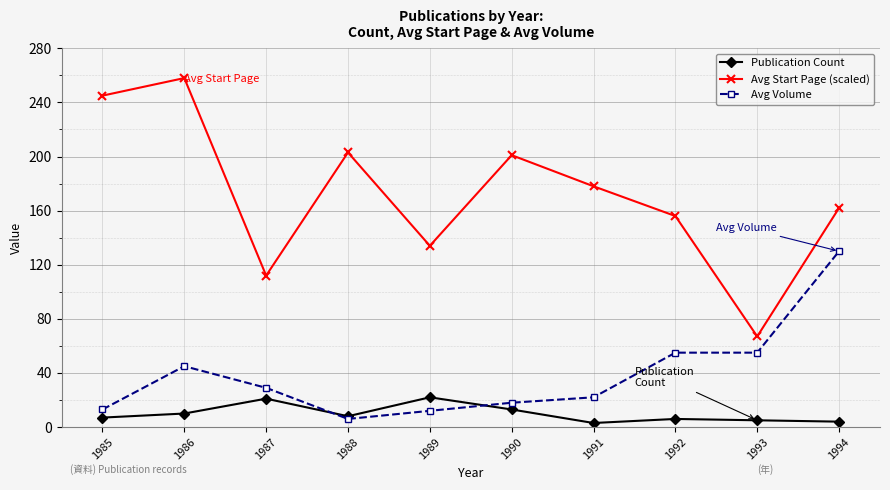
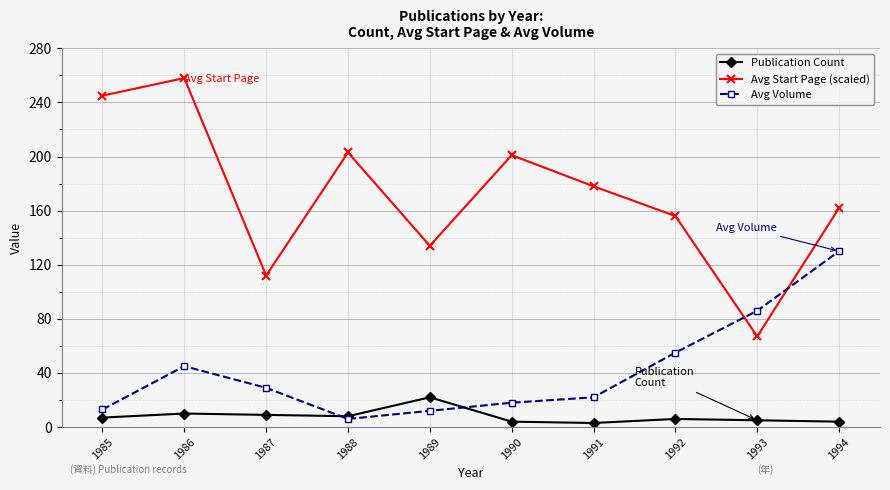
  {
    "Publication Count": {
      "1985": 7,
      "1986": 10,
-     "1987": 21,
+     "1987": 9,
      "1988": 8,
      "1989": 22,
-     "1990": 13,
+     "1990": 4,
      "1991": 3,
      "1992": 6,
      "1993": 5,
      "1994": 4
    },
    "Avg Start Page (scaled)": {
      "1985": 245,
      "1986": 258,
      "1987": 112,
      "1988": 203,
      "1989": 134,
      "1990": 201,
      "1991": 178,
      "1992": 156,
      "1993": 67,
      "1994": 162
    },
    "Avg Volume": {
      "1985": 13,
      "1986": 45,
      "1987": 29,
      "1988": 6,
      "1989": 12,
      "1990": 18,
      "1991": 22,
      "1992": 55,
-     "1993": 55,
+     "1993": 86,
      "1994": 130
    }
  }
